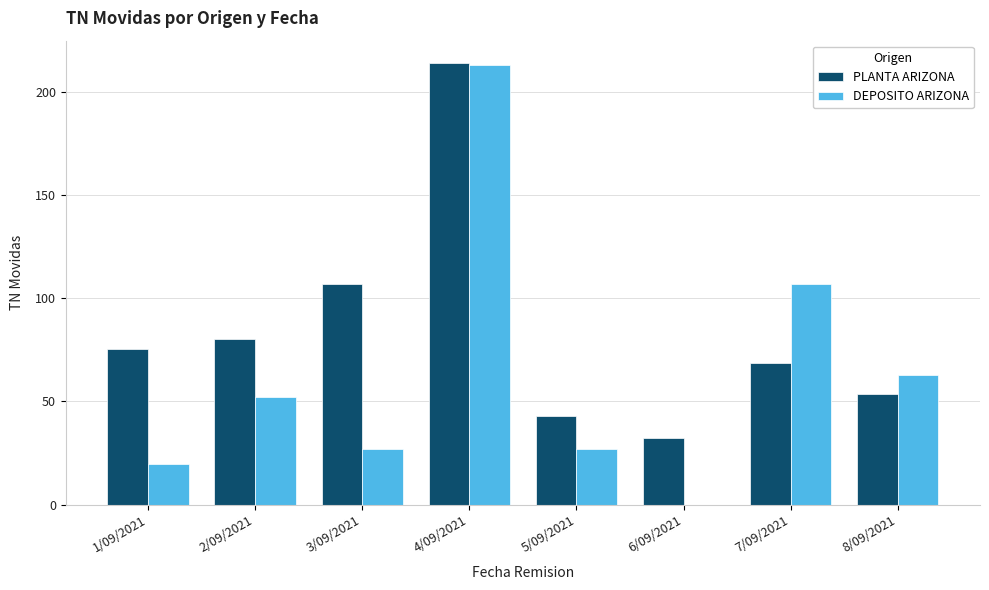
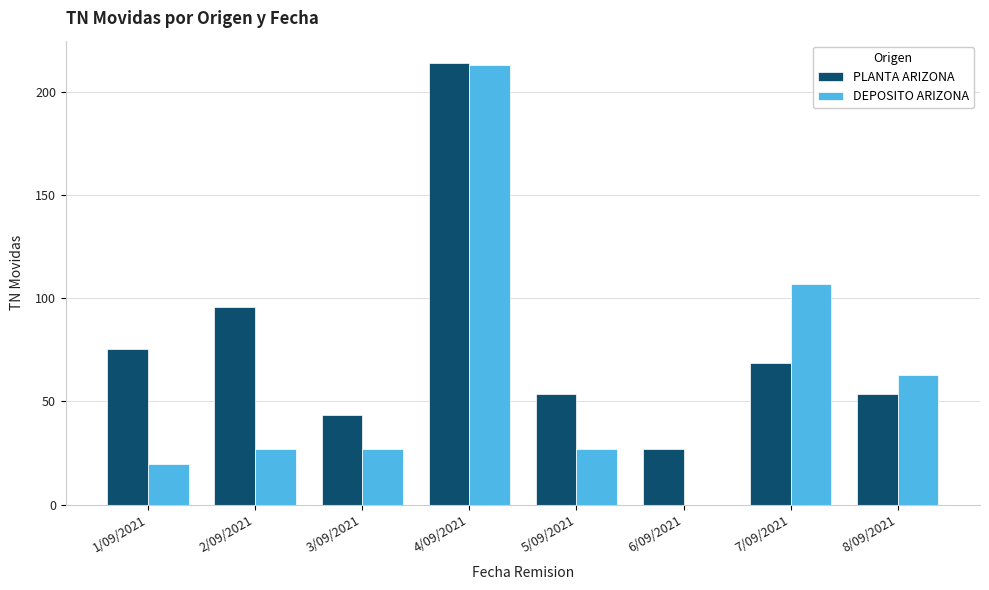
  {
    "PLANTA ARIZONA": {
      "1/09/2021": 76,
-     "2/09/2021": 80,
-     "3/09/2021": 107,
+     "2/09/2021": 96,
+     "3/09/2021": 43,
      "4/09/2021": 214,
-     "5/09/2021": 43,
-     "6/09/2021": 32,
+     "5/09/2021": 54,
+     "6/09/2021": 27,
      "7/09/2021": 69,
      "8/09/2021": 54
    },
    "DEPOSITO ARIZONA": {
      "1/09/2021": 20,
-     "2/09/2021": 52,
+     "2/09/2021": 27,
      "3/09/2021": 27,
      "4/09/2021": 213,
      "5/09/2021": 27,
      "6/09/2021": 0,
      "7/09/2021": 107,
      "8/09/2021": 63
    }
  }
